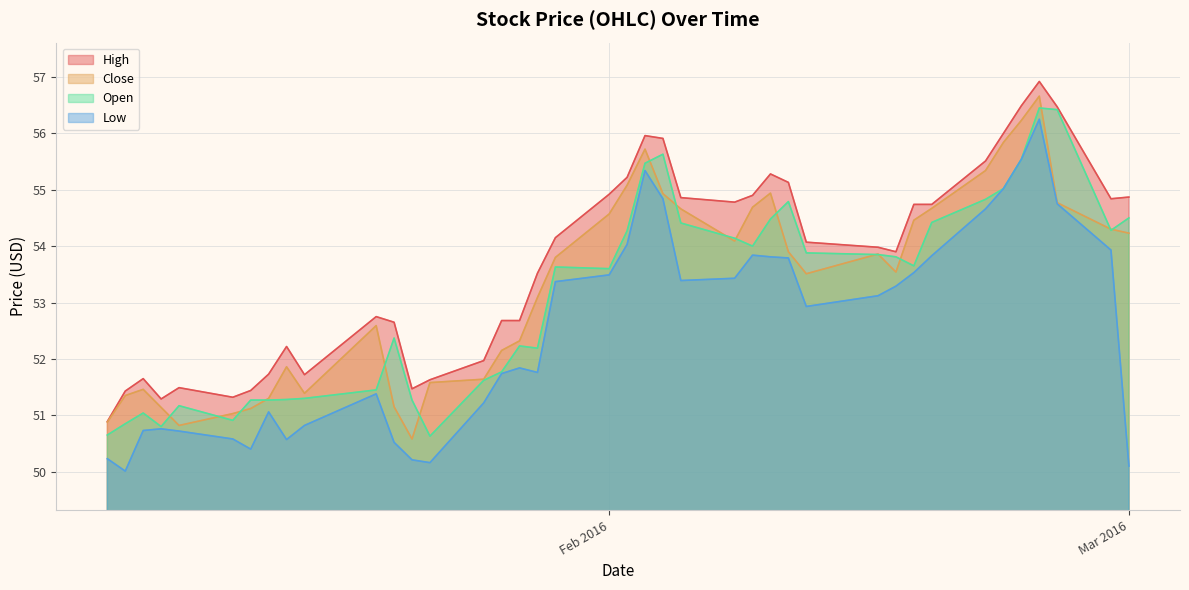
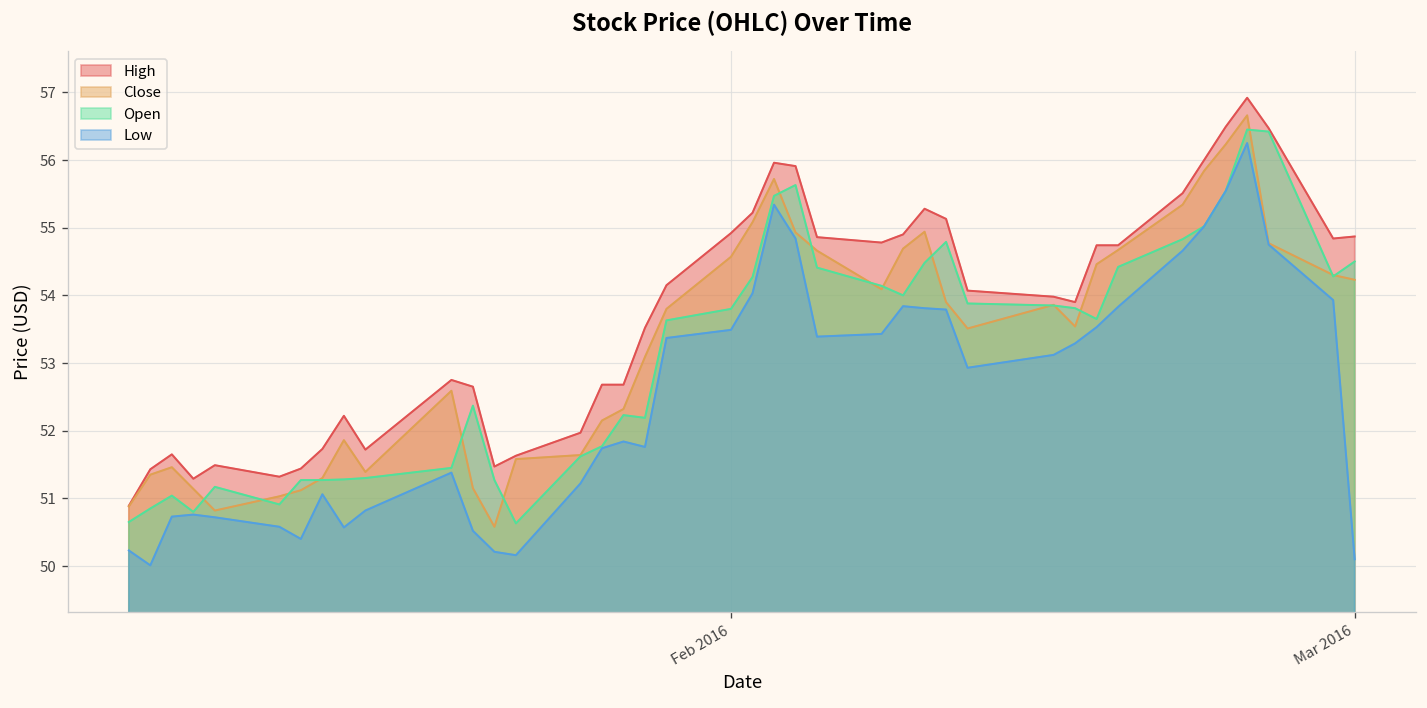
  {
    "Open": {
-     "Feb 2016": 53.6,
+     "Feb 2016": 53.8,
      "Mar 2016": 54.5
    },
    "Low": {
      "Feb 2016": 53.5,
      "Mar 2016": 50.1
    }
  }
